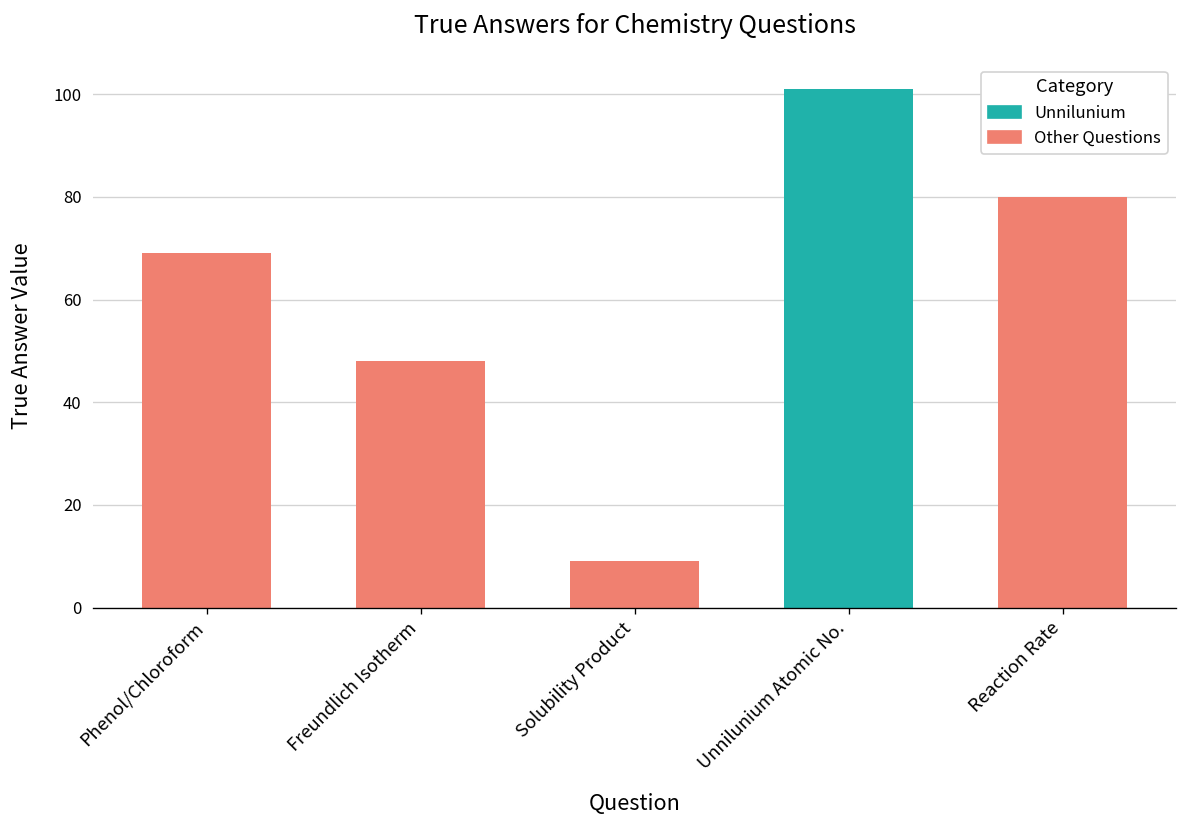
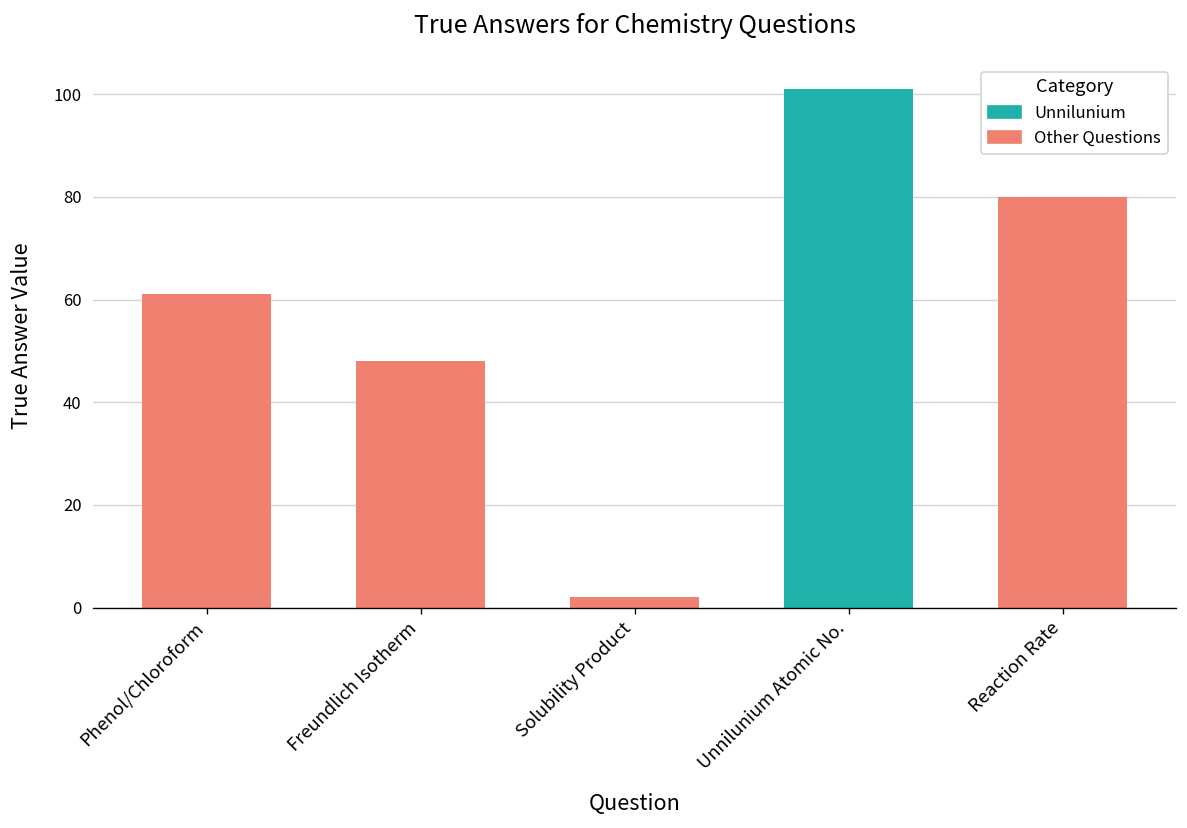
  {
-   "Phenol/Chloroform": 69,
+   "Phenol/Chloroform": 61,
    "Freundlich Isotherm": 48,
-   "Solubility Product": 9,
+   "Solubility Product": 2,
    "Unnilunium Atomic No.": 101,
    "Reaction Rate": 80
  }
